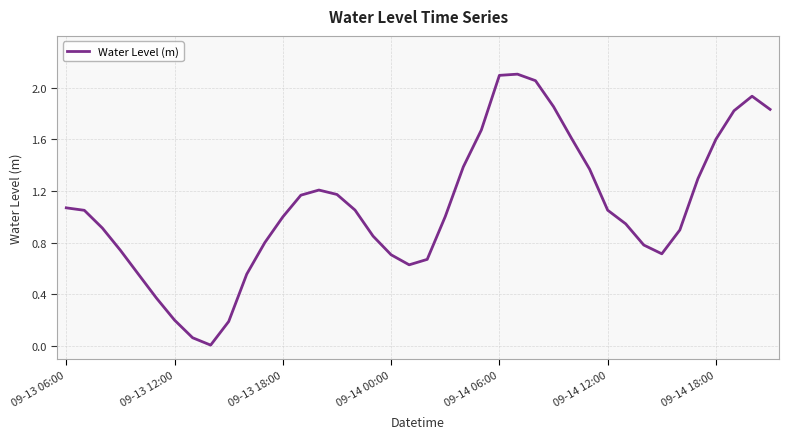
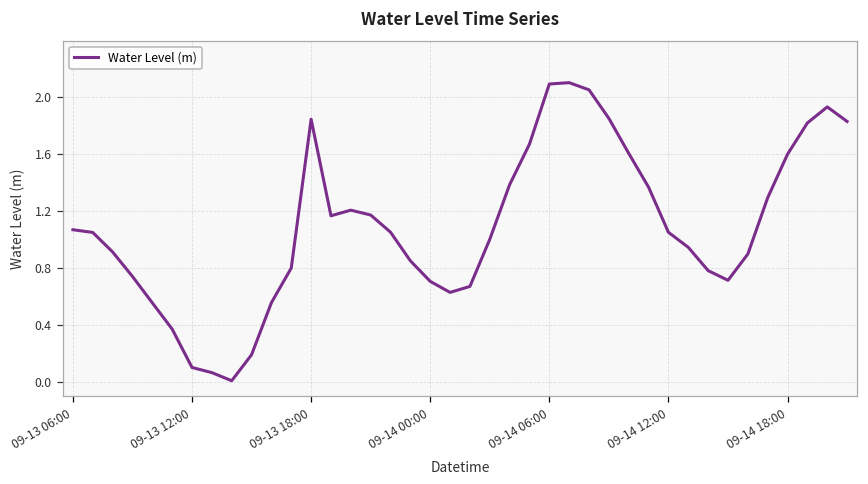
  {
    "09-13 06:00": 1.07,
-   "09-13 12:00": 0.20,
-   "09-13 18:00": 1.00,
+   "09-13 12:00": 0.10,
+   "09-13 18:00": 1.85,
    "09-14 00:00": 0.71,
    "09-14 06:00": 2.09,
    "09-14 12:00": 1.05,
    "09-14 18:00": 1.60
  }
